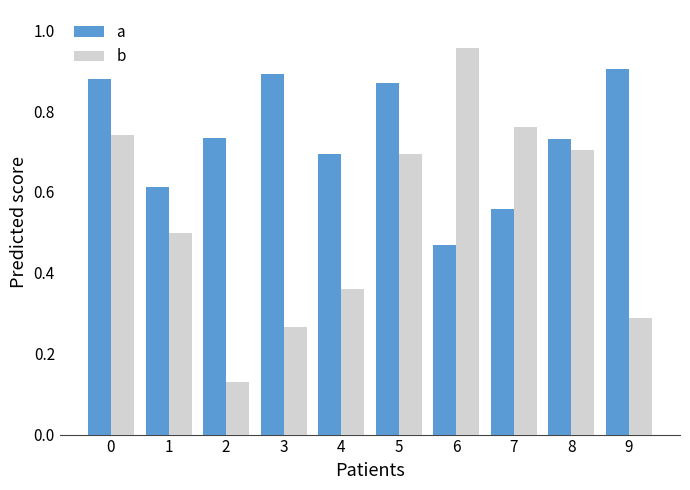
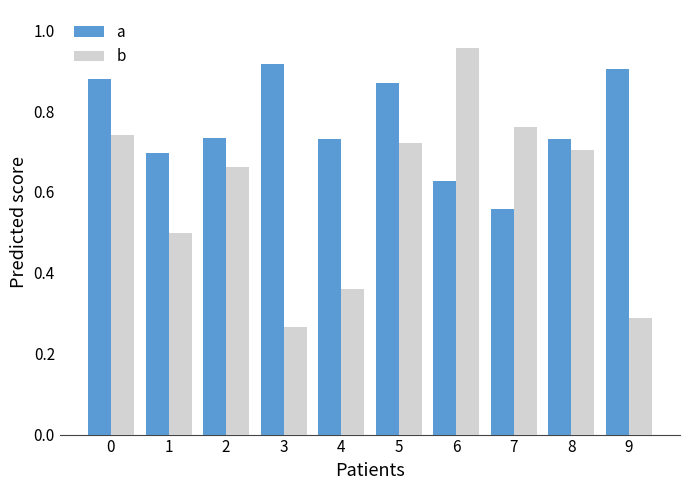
  {
    "a": {
      "0": 0.88,
-     "1": 0.61,
+     "1": 0.70,
      "2": 0.73,
-     "3": 0.89,
-     "4": 0.69,
+     "3": 0.92,
+     "4": 0.73,
      "5": 0.87,
-     "6": 0.47,
+     "6": 0.63,
      "7": 0.56,
      "8": 0.73,
      "9": 0.91
    },
    "b": {
      "0": 0.74,
      "1": 0.50,
-     "2": 0.13,
+     "2": 0.66,
      "3": 0.27,
      "4": 0.36,
-     "5": 0.69,
+     "5": 0.72,
      "6": 0.96,
      "7": 0.76,
      "8": 0.70,
      "9": 0.29
    }
  }
